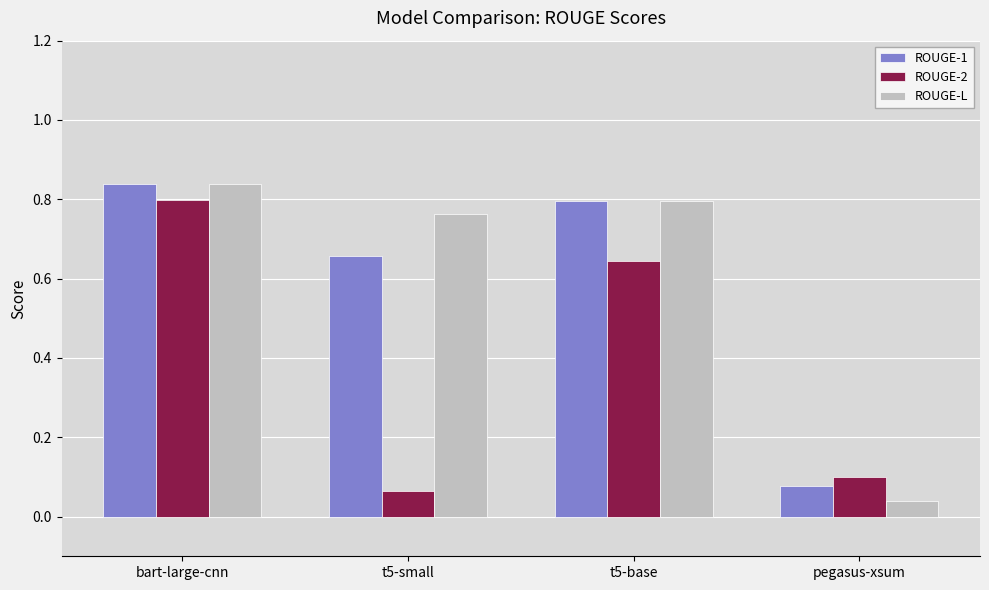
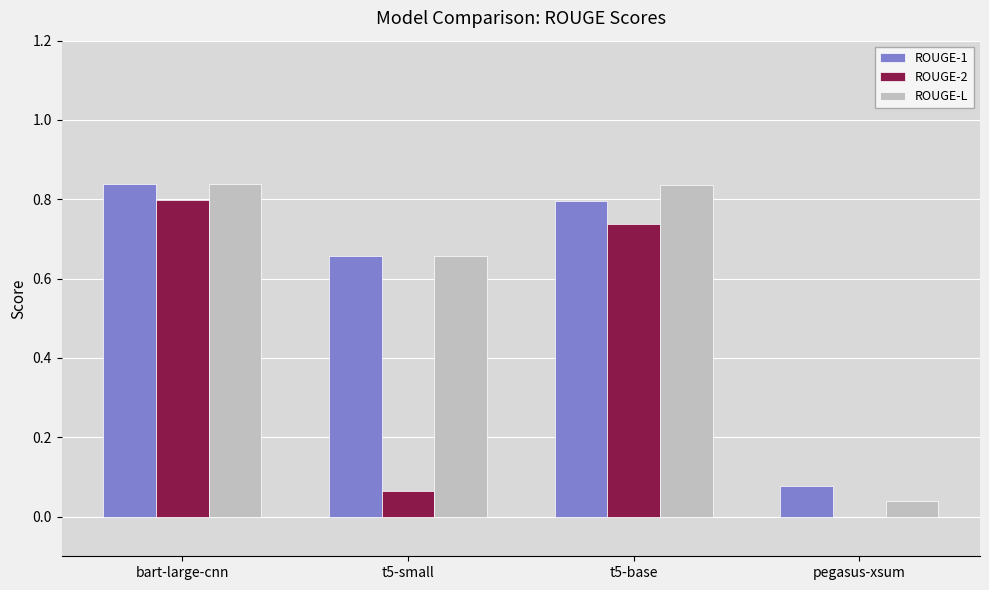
  {
    "ROUGE-1": {
      "bart-large-cnn": 0.84,
      "t5-small": 0.66,
      "t5-base": 0.79,
      "pegasus-xsum": 0.08
    },
    "ROUGE-2": {
      "bart-large-cnn": 0.80,
      "t5-small": 0.06,
-     "t5-base": 0.64,
-     "pegasus-xsum": 0.1
+     "t5-base": 0.74,
+     "pegasus-xsum": 0.0
    },
    "ROUGE-L": {
      "bart-large-cnn": 0.84,
-     "t5-small": 0.76,
-     "t5-base": 0.79,
+     "t5-small": 0.66,
+     "t5-base": 0.84,
      "pegasus-xsum": 0.04
    }
  }
